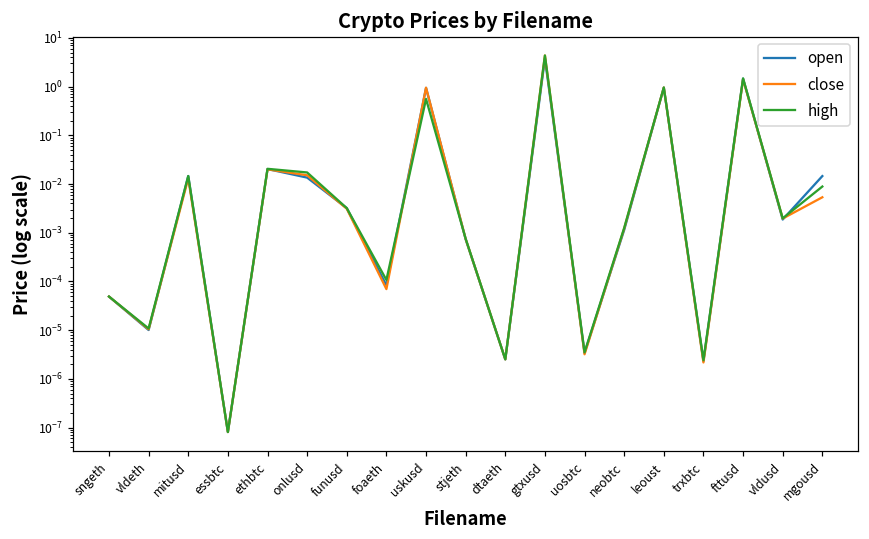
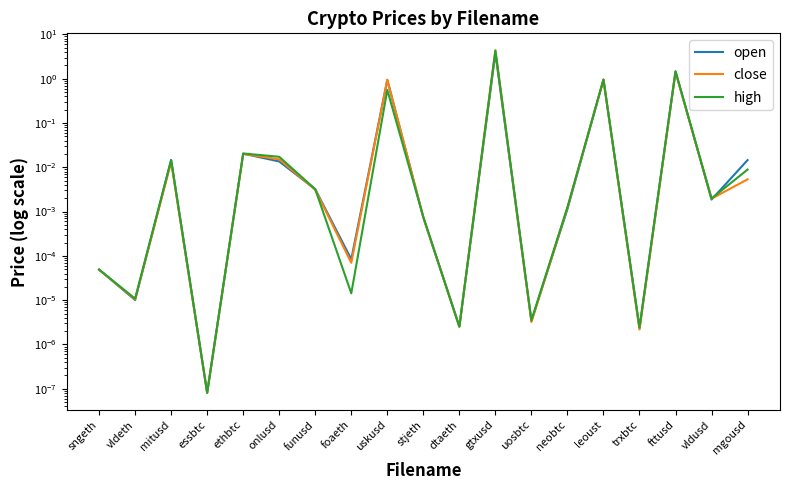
  {
    "open": {
      "foaeth": 0.00008,
      "gtxusd": 4,
      "mgousd": 0.015
    },
    "close": {
      "foaeth": 0.00007,
      "mgousd": 0.005
    },
    "high": {
-     "foaeth": 0.00011,
+     "foaeth": 0.000014,
      "uskusd": 0.6,
      "mgousd": 0.009
    }
  }
